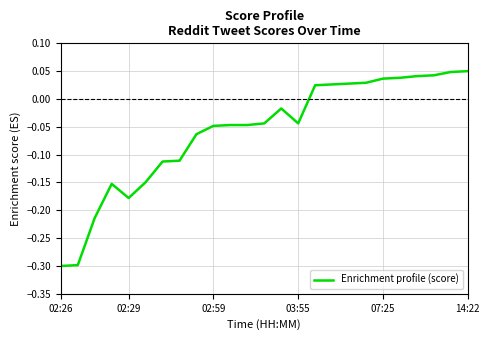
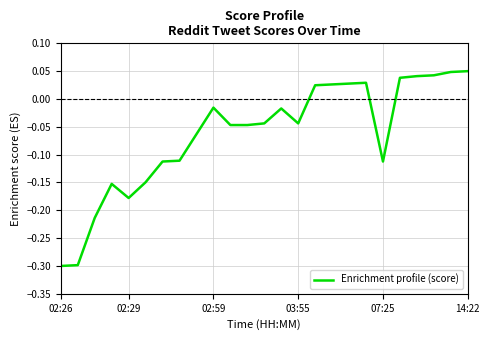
  {
    "02:26": -0.30,
    "02:29": -0.18,
-   "02:59": -0.05,
+   "02:59": -0.02,
    "03:55": -0.04,
-   "07:25": 0.04,
+   "07:25": -0.11,
    "14:22": 0.05
  }
